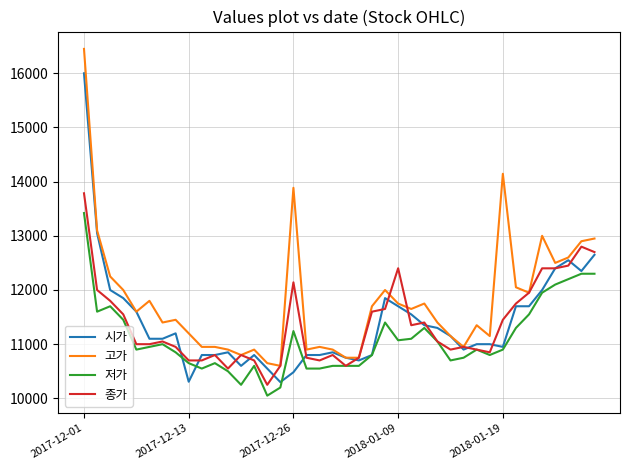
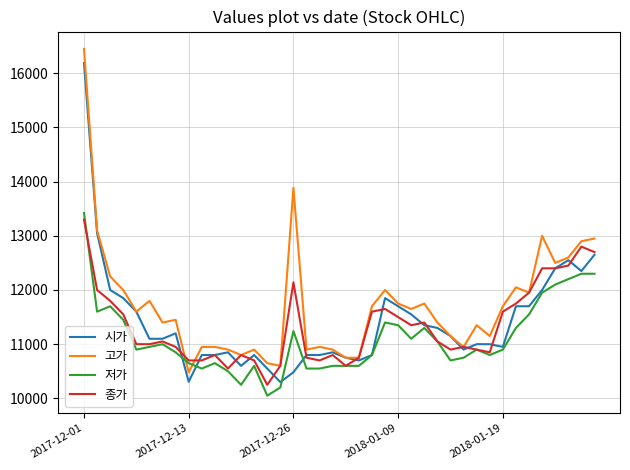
  {
    "시가": {
-     "2017-12-01": 16000,
+     "2017-12-01": 16200,
      "2017-12-13": 10300,
      "2017-12-26": 10500,
      "2018-01-09": 11700,
      "2018-01-19": 11000
    },
    "고가": {
      "2017-12-01": 16500,
-     "2017-12-13": 11200,
+     "2017-12-13": 10500,
      "2017-12-26": 13900,
      "2018-01-09": 11800,
-     "2018-01-19": 14100
+     "2018-01-19": 11700
    },
    "저가": {
      "2017-12-01": 13400,
      "2017-12-13": 10700,
      "2017-12-26": 11200,
-     "2018-01-09": 11100,
+     "2018-01-09": 11400,
      "2018-01-19": 10900
    },
    "종가": {
-     "2017-12-01": 13800,
+     "2017-12-01": 13300,
      "2017-12-13": 10700,
      "2017-12-26": 12100,
-     "2018-01-09": 12400,
-     "2018-01-19": 11500
+     "2018-01-09": 11500,
+     "2018-01-19": 11600
    }
  }
